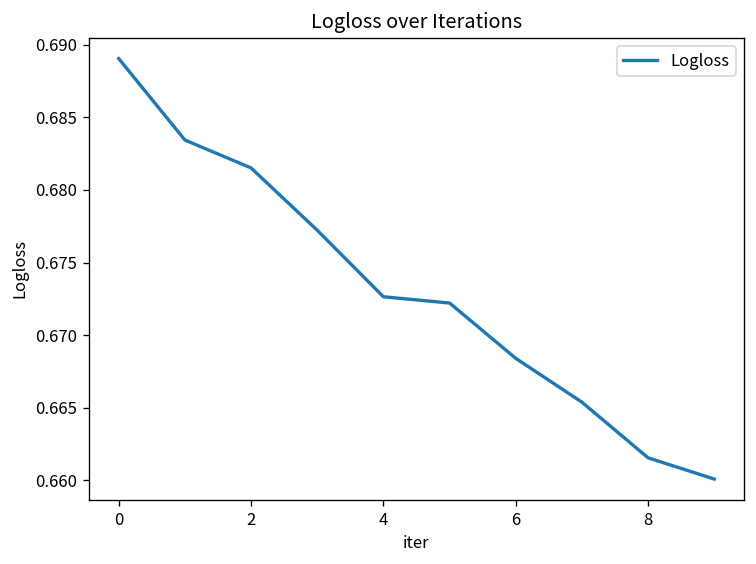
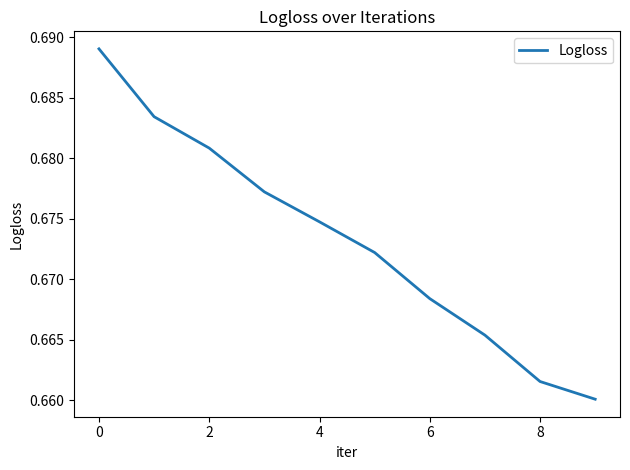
  {
    "0": 0.6890,
-   "2": 0.6815,
-   "4": 0.6726,
+   "2": 0.6808,
+   "4": 0.6747,
    "6": 0.6684,
    "8": 0.6616
  }
